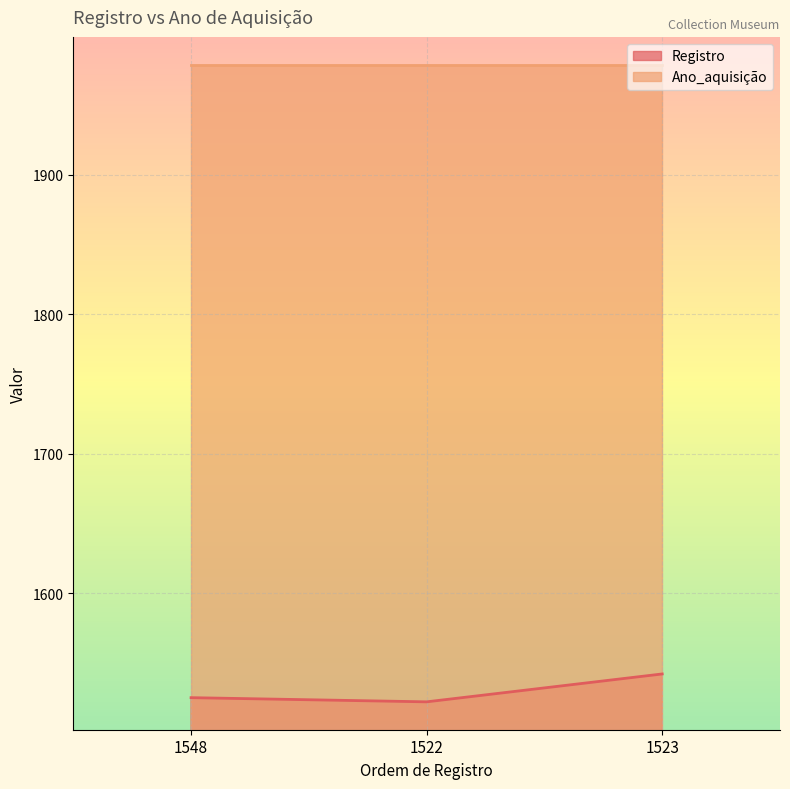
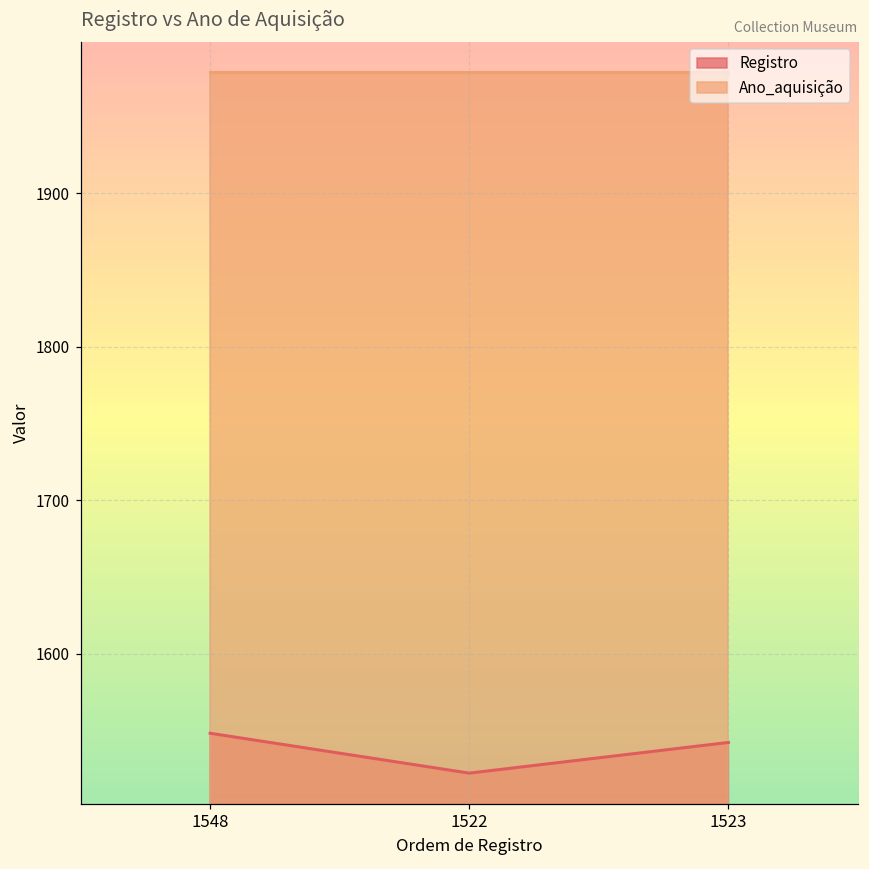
  {
    "Registro": {
-     "1548": 1525,
+     "1548": 1548,
      "1522": 1522,
      "1523": 1542
    },
    "Ano_aquisição": {
      "1548": 1979,
      "1522": 1979
    }
  }
